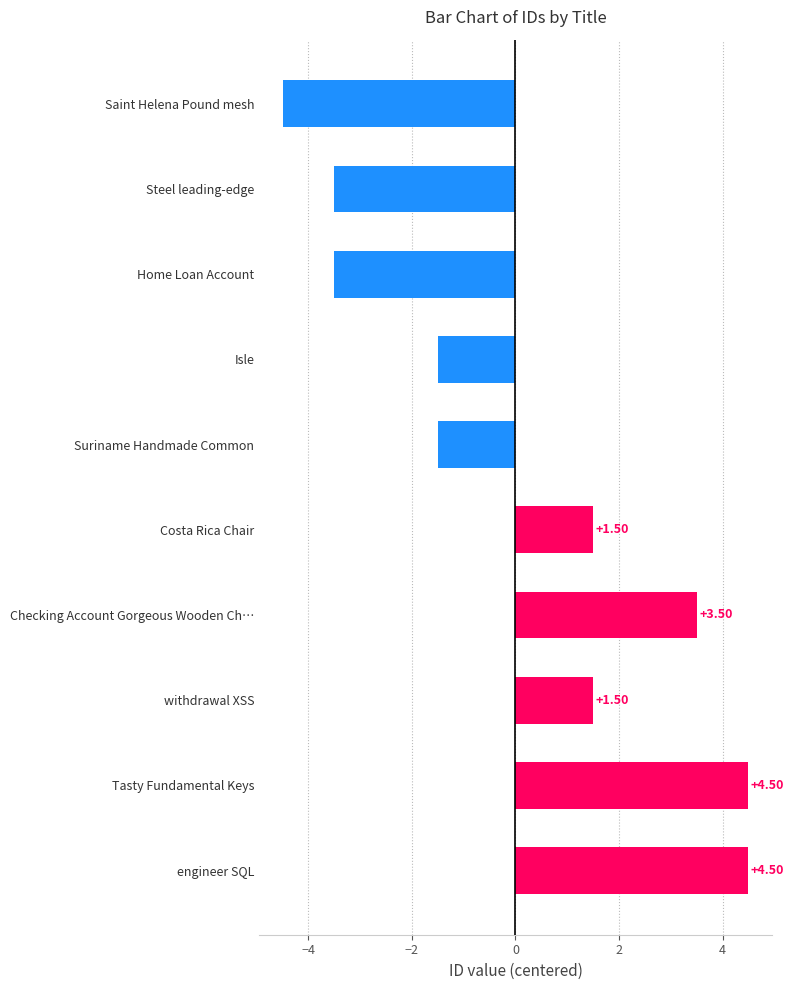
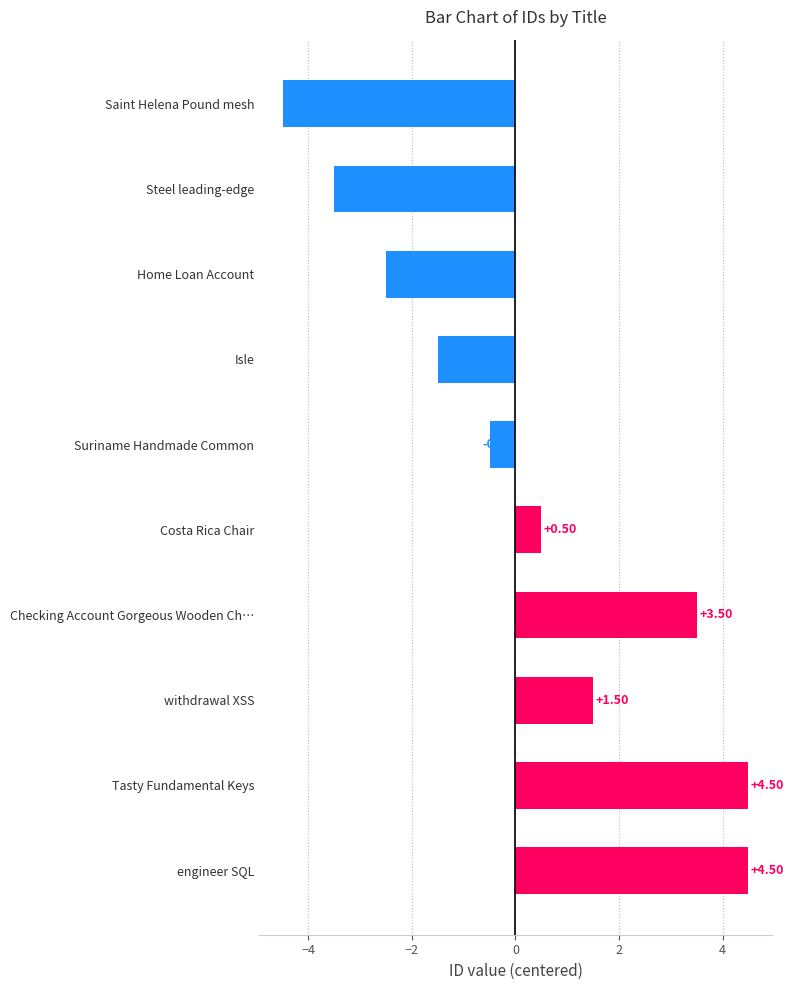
  {
-   "Home Loan Account": "-3.5",
-   "Suriname Handmade Common": "-1.5",
-   "Costa Rica Chair": "+1.50",
+   "Home Loan Account": "-2.5",
+   "Suriname Handmade Common": "-0.5",
+   "Costa Rica Chair": "+0.50",
    "Checking Account Gorgeous Wooden Ch…": "+3.50",
    "withdrawal XSS": "+1.50",
    "Tasty Fundamental Keys": "+4.50",
    "engineer SQL": "+4.50"
  }
